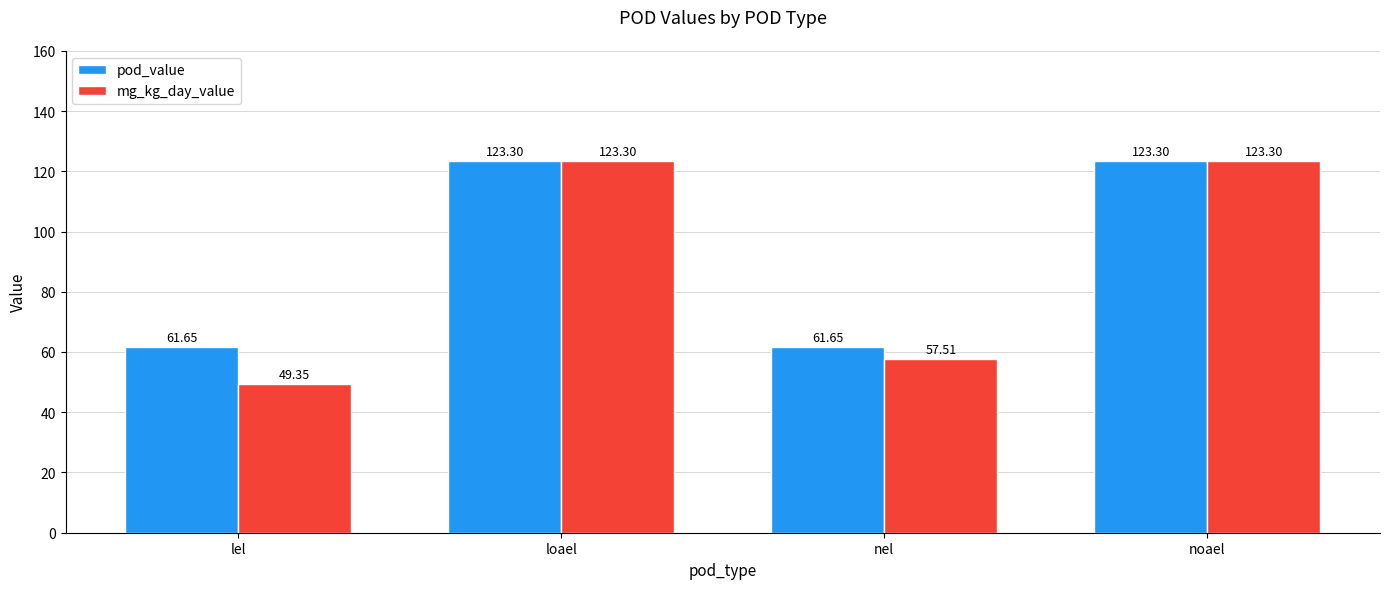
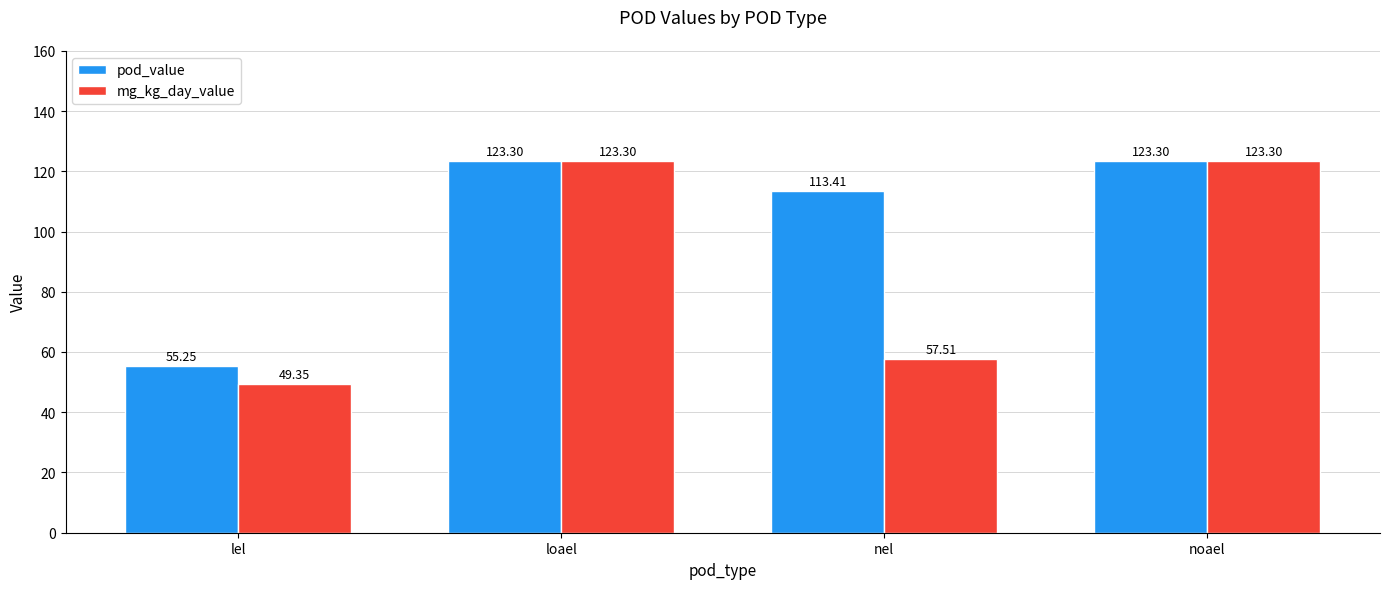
  {
    "pod_value": {
-     "lel": 61.65,
+     "lel": 55.25,
      "loael": 123.30,
-     "nel": 61.65,
+     "nel": 113.41,
      "noael": 123.30
    },
    "mg_kg_day_value": {
      "lel": 49.35,
      "loael": 123.30,
      "nel": 57.51,
      "noael": 123.30
    }
  }
